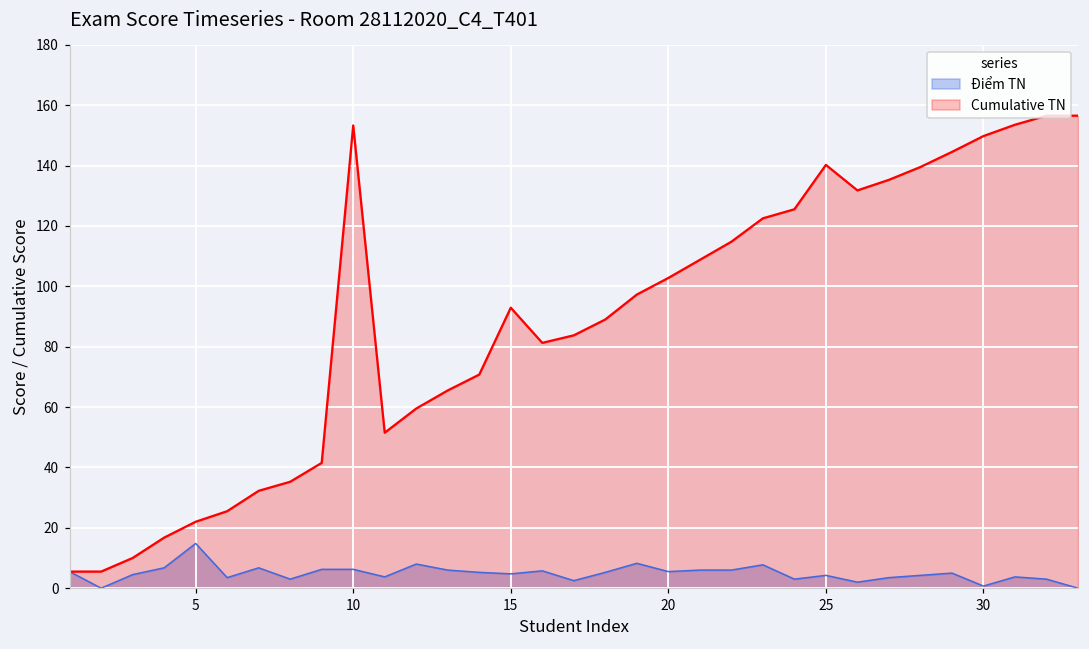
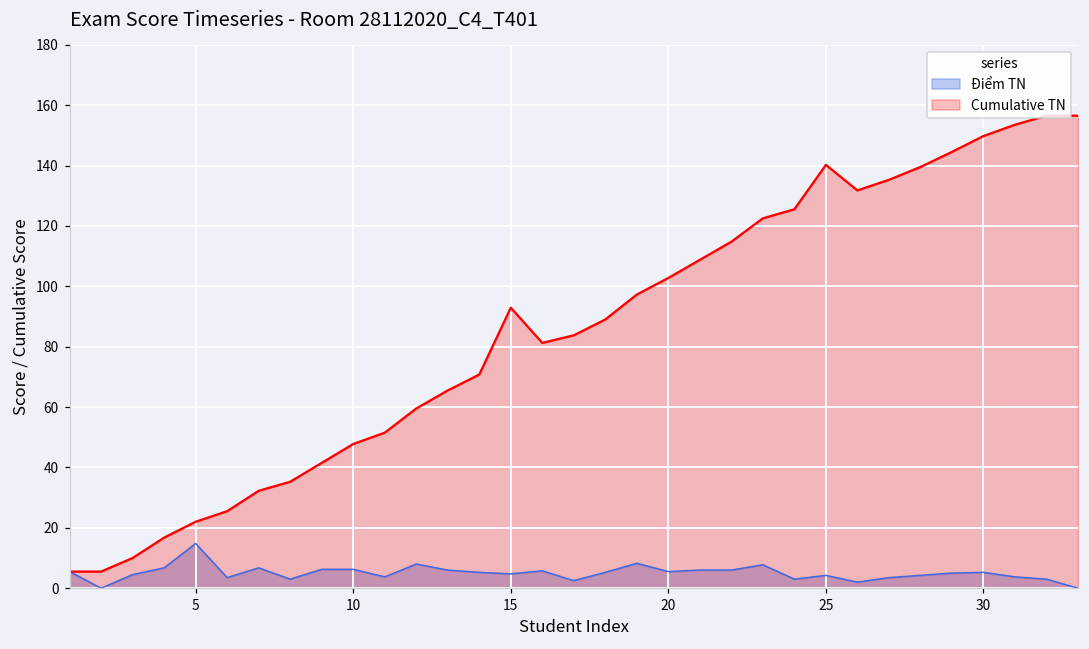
  {
    "Điểm TN": {
      "5": 15,
      "10": 6,
      "15": 5,
      "20": 6,
      "25": 4,
-     "30": 1
+     "30": 5
    },
    "Cumulative TN": {
      "5": 22,
-     "10": 153,
+     "10": 48,
      "15": 93,
      "20": 103,
      "25": 140,
      "30": 150
    }
  }
